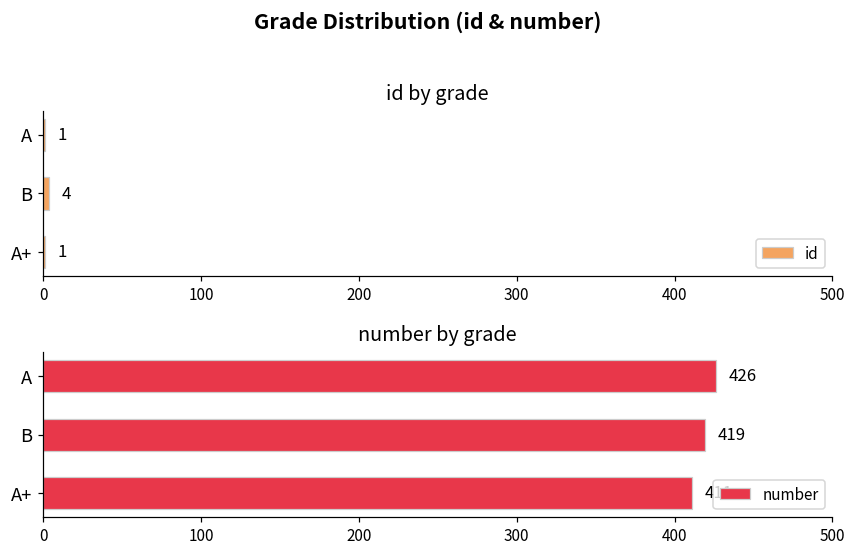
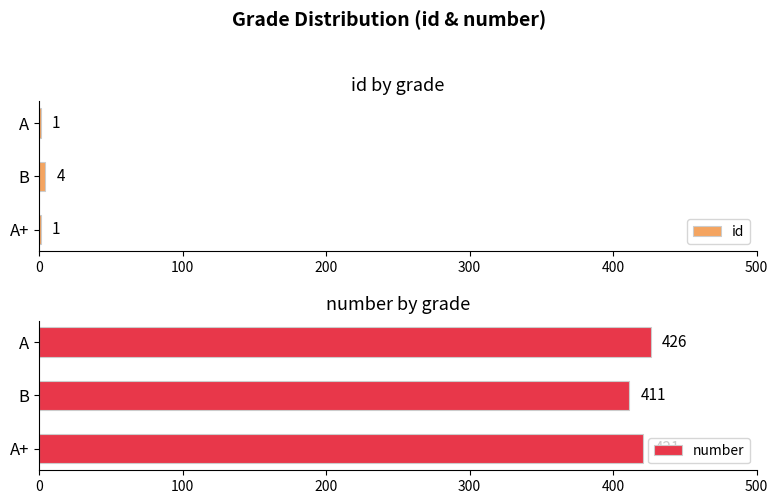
  {
    "id by grade": {
      "A": 1,
      "B": 4,
      "A+": 1
    },
    "number by grade": {
      "A": 426,
-     "B": 419,
-     "A+": 411
+     "B": 411,
+     "A+": 421
    }
  }
